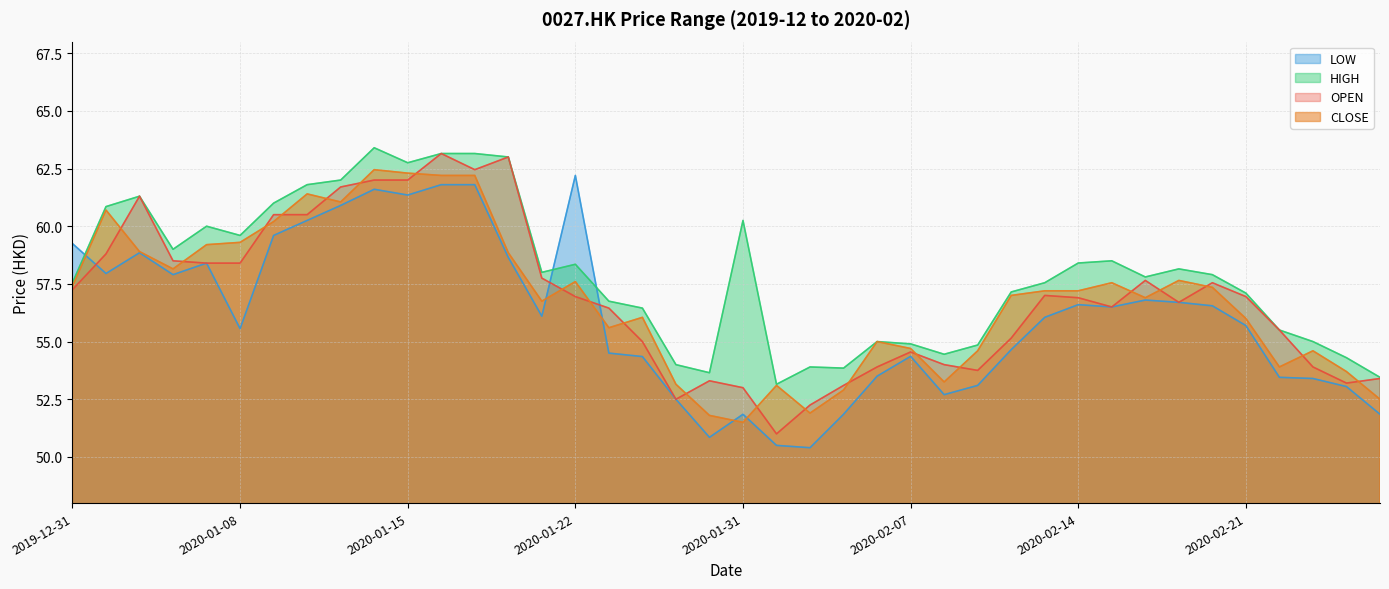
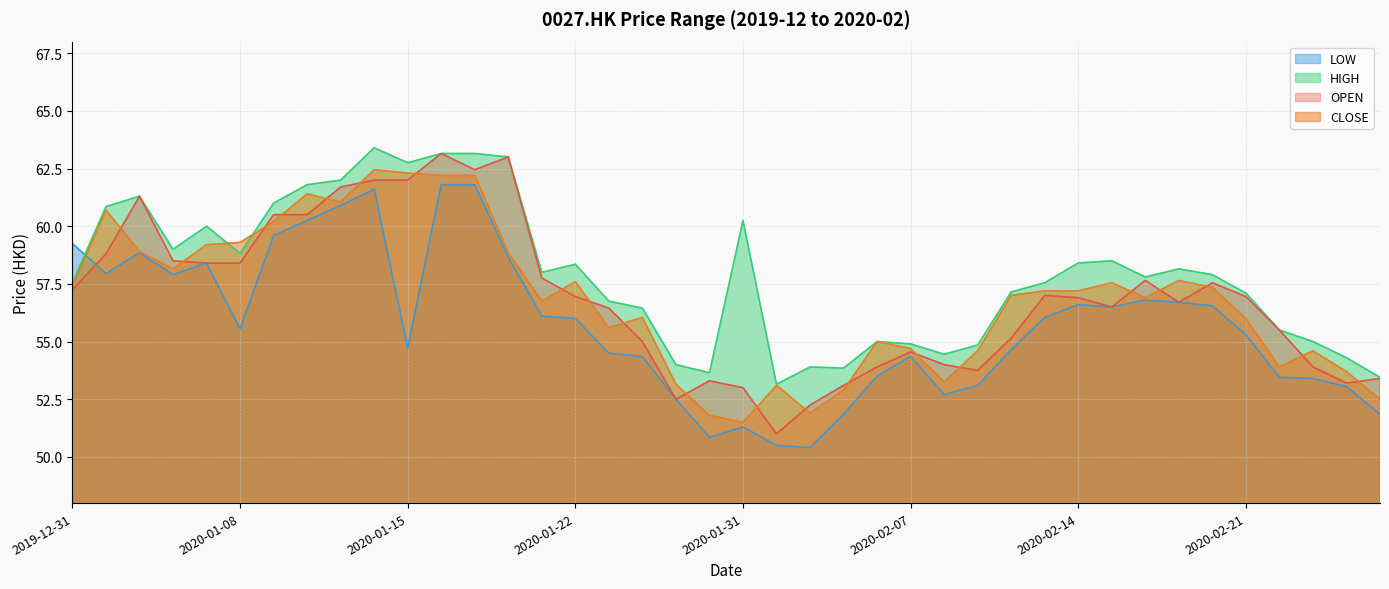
  {
    "LOW": {
      "2019-12-31": 59.2,
      "2020-01-08": 55.6,
-     "2020-01-15": 61.3,
-     "2020-01-22": 62.2,
-     "2020-01-31": 51.8,
+     "2020-01-15": 54.7,
+     "2020-01-22": 56.0,
+     "2020-01-31": 51.3,
      "2020-02-07": 54.4,
      "2020-02-14": 56.6,
-     "2020-02-21": 55.7
+     "2020-02-21": 55.3
    },
    "HIGH": {
      "2019-12-31": 57.5,
-     "2020-01-08": 59.6,
+     "2020-01-08": 58.8,
      "2020-01-15": 62.8,
      "2020-01-22": 58.3,
      "2020-01-31": 60.2,
      "2020-02-07": 54.9,
      "2020-02-14": 58.4,
      "2020-02-21": 57.1
    }
  }
